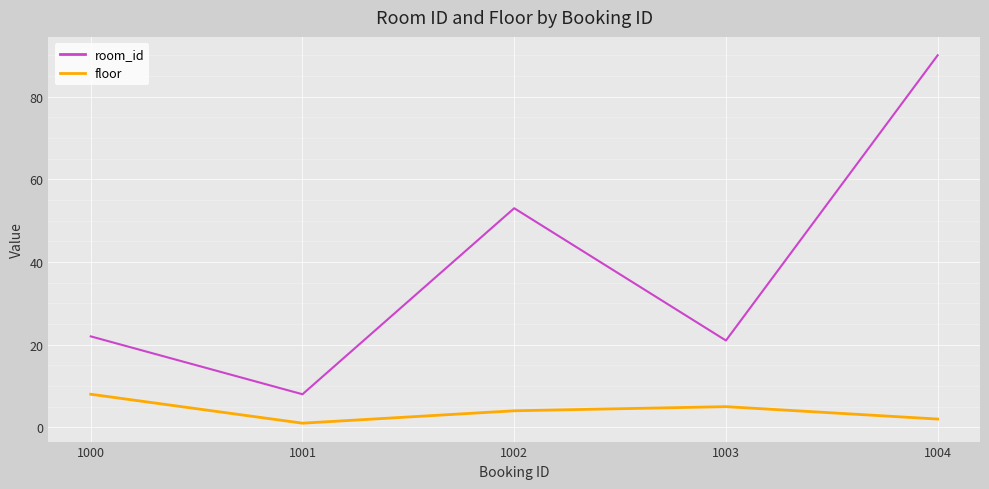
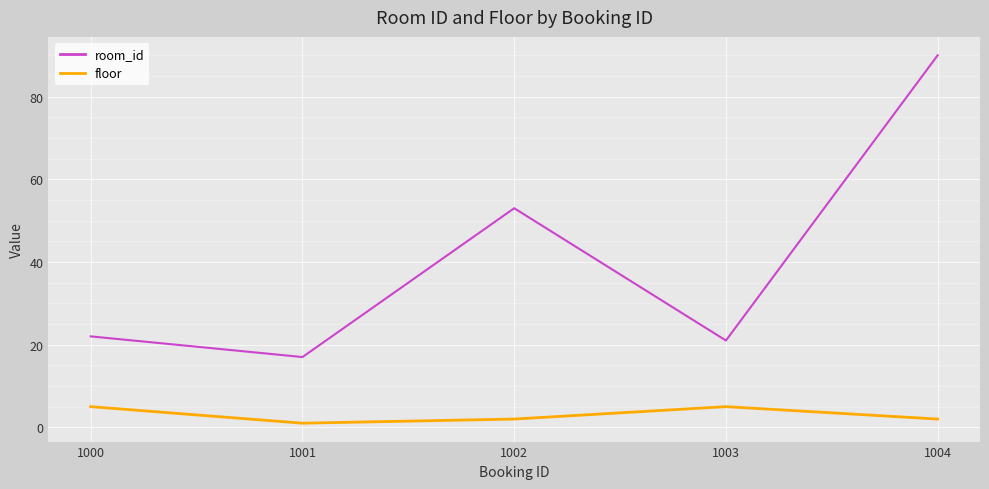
  {
    "room_id": {
      "1000": 22,
-     "1001": 8,
+     "1001": 17,
      "1002": 53,
      "1003": 21,
      "1004": 90
    },
    "floor": {
-     "1000": 8,
+     "1000": 5,
      "1001": 1,
-     "1002": 4,
+     "1002": 2,
      "1003": 5,
      "1004": 2
    }
  }
